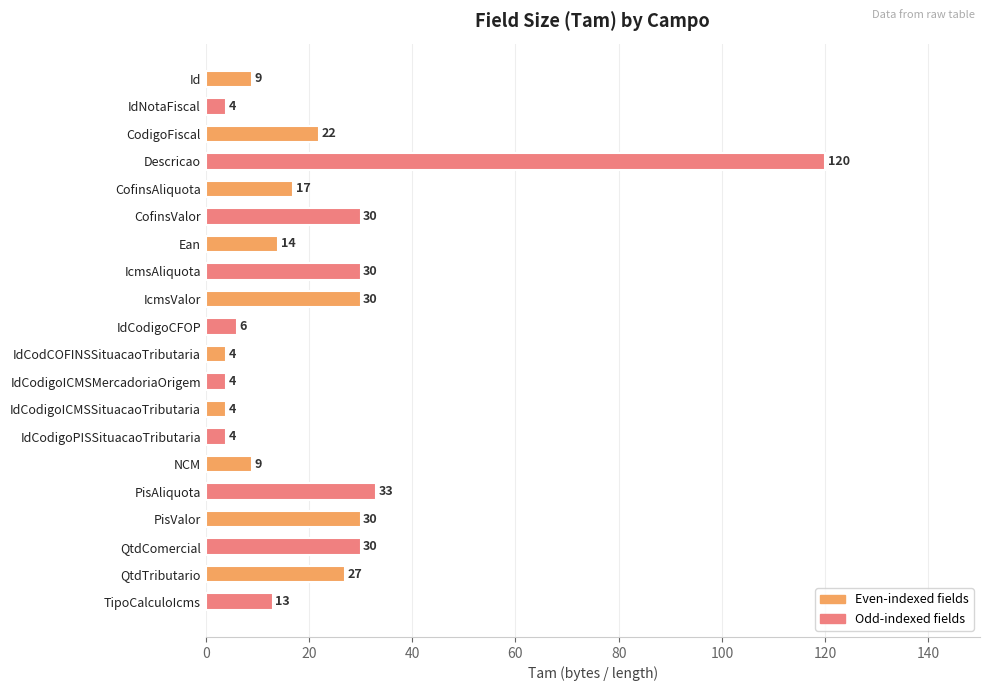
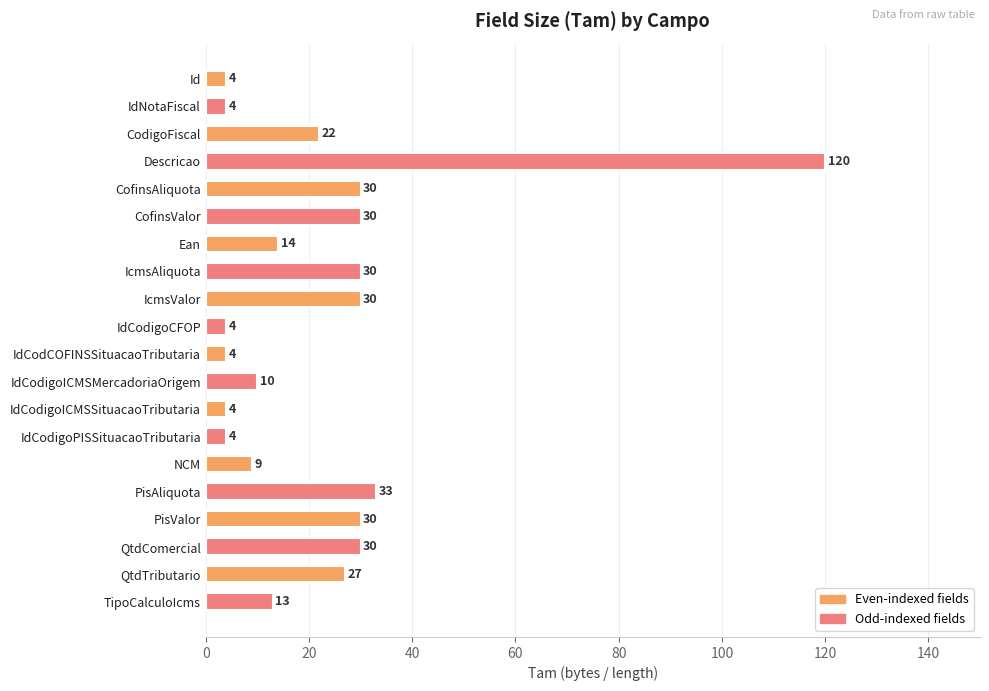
  {
-   "Id": 9,
+   "Id": 4,
    "IdNotaFiscal": 4,
    "CodigoFiscal": 22,
    "Descricao": 120,
-   "CofinsAliquota": 17,
+   "CofinsAliquota": 30,
    "CofinsValor": 30,
    "Ean": 14,
    "IcmsAliquota": 30,
    "IcmsValor": 30,
-   "IdCodigoCFOP": 6,
+   "IdCodigoCFOP": 4,
    "IdCodCOFINSSituacaoTributaria": 4,
-   "IdCodigoICMSMercadoriaOrigem": 4,
+   "IdCodigoICMSMercadoriaOrigem": 10,
    "IdCodigoICMSSituacaoTributaria": 4,
    "IdCodigoPISSituacaoTributaria": 4,
    "NCM": 9,
    "PisAliquota": 33,
    "PisValor": 30,
    "QtdComercial": 30,
    "QtdTributario": 27,
    "TipoCalculoIcms": 13
  }
